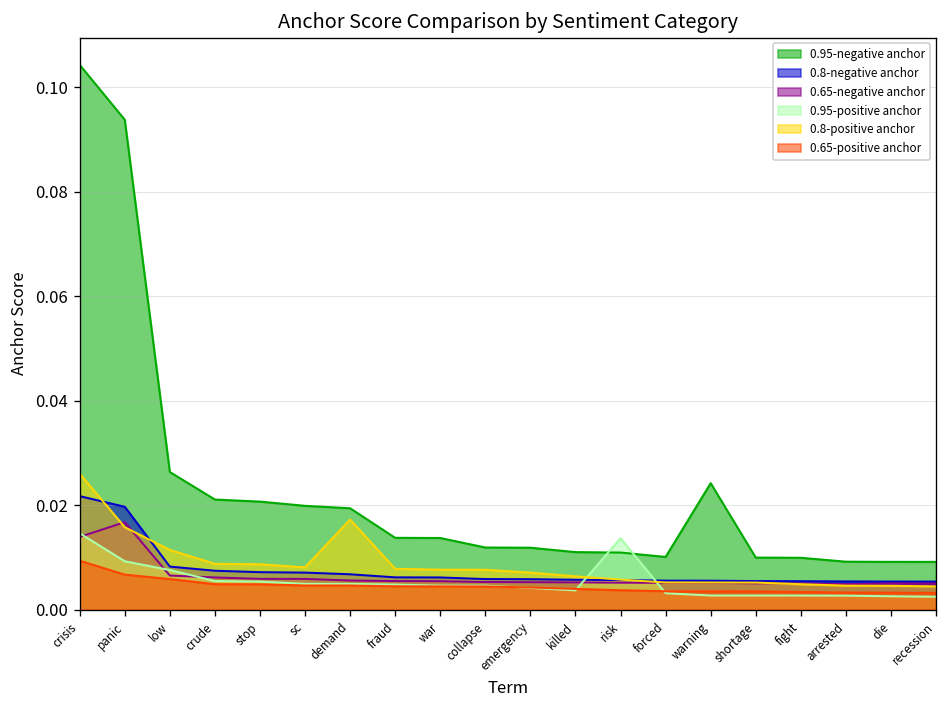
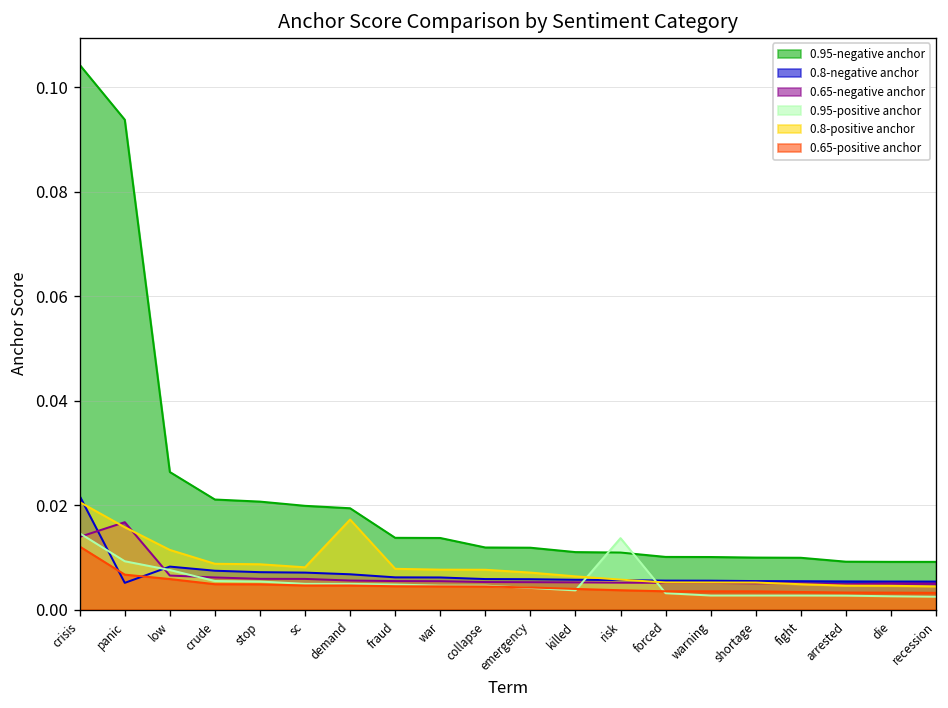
  {
    "0.95-negative anchor": {
      "crisis": 0.104,
      "panic": 0.094,
      "low": 0.026,
      "crude": 0.021,
      "stop": 0.021,
      "sc": 0.020,
      "demand": 0.019,
      "fraud": 0.014,
      "war": 0.014,
      "collapse": 0.012,
      "emergency": 0.012,
      "killed": 0.011,
      "risk": 0.011,
      "forced": 0.010,
-     "warning": 0.024,
+     "warning": 0.010,
      "shortage": 0.010,
      "fight": 0.010,
      "arrested": 0.009,
      "die": 0.009,
      "recession": 0.009
    },
    "0.8-negative anchor": {
      "crisis": 0.022,
-     "panic": 0.020,
+     "panic": 0.005,
      "low": 0.008,
      "crude": 0.007,
      "stop": 0.007,
      "sc": 0.007,
      "demand": 0.007,
      "fraud": 0.006,
      "war": 0.006
    },
    "0.65-negative anchor": {
      "crisis": 0.014,
      "panic": 0.017,
      "low": 0.007,
      "crude": 0.006,
      "sc": 0.006,
      "demand": 0.006,
      "fraud": 0.005,
      "war": 0.005
    },
    "0.95-positive anchor": {
      "crisis": 0.015,
      "panic": 0.009,
      "low": 0.008,
      "crude": 0.005,
      "risk": 0.014,
      "warning": 0.003,
      "shortage": 0.003,
      "fight": 0.003,
      "arrested": 0.003,
      "die": 0.003,
      "recession": 0.002
    },
    "0.8-positive anchor": {
-     "crisis": 0.026,
+     "crisis": 0.021,
      "panic": 0.016,
      "low": 0.011,
      "crude": 0.009,
      "stop": 0.009,
      "sc": 0.008,
      "demand": 0.017,
      "fraud": 0.008,
      "war": 0.008,
      "collapse": 0.008,
      "emergency": 0.007,
      "killed": 0.006
    },
    "0.65-positive anchor": {
-     "crisis": 0.009,
+     "crisis": 0.012,
      "panic": 0.007,
      "low": 0.006,
      "crude": 0.005,
      "risk": 0.004,
      "warning": 0.003,
      "shortage": 0.003,
      "fight": 0.003,
      "arrested": 0.003,
      "die": 0.003,
      "recession": 0.003
    }
  }
